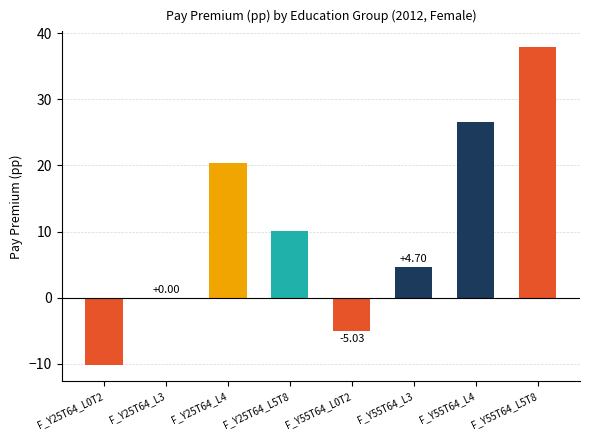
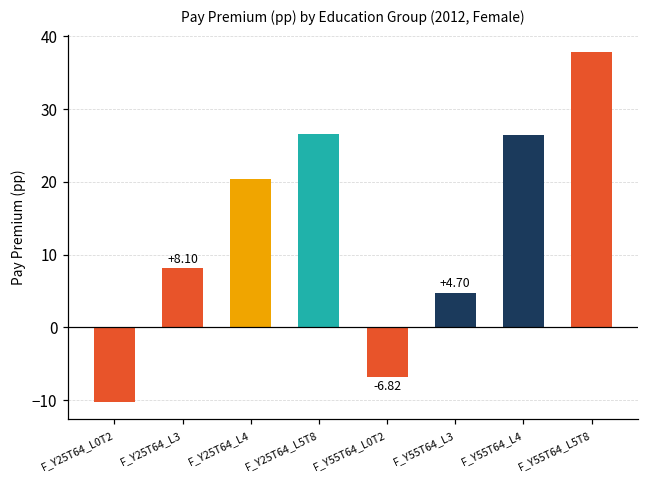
  {
-   "F_Y25T64_L3": "+0.00",
-   "F_Y25T64_L5T8": "10",
-   "F_Y55T64_L0T2": "-5.03",
+   "F_Y25T64_L3": "+8.10",
+   "F_Y25T64_L5T8": "27",
+   "F_Y55T64_L0T2": "-6.82",
    "F_Y55T64_L3": "+4.70"
  }
